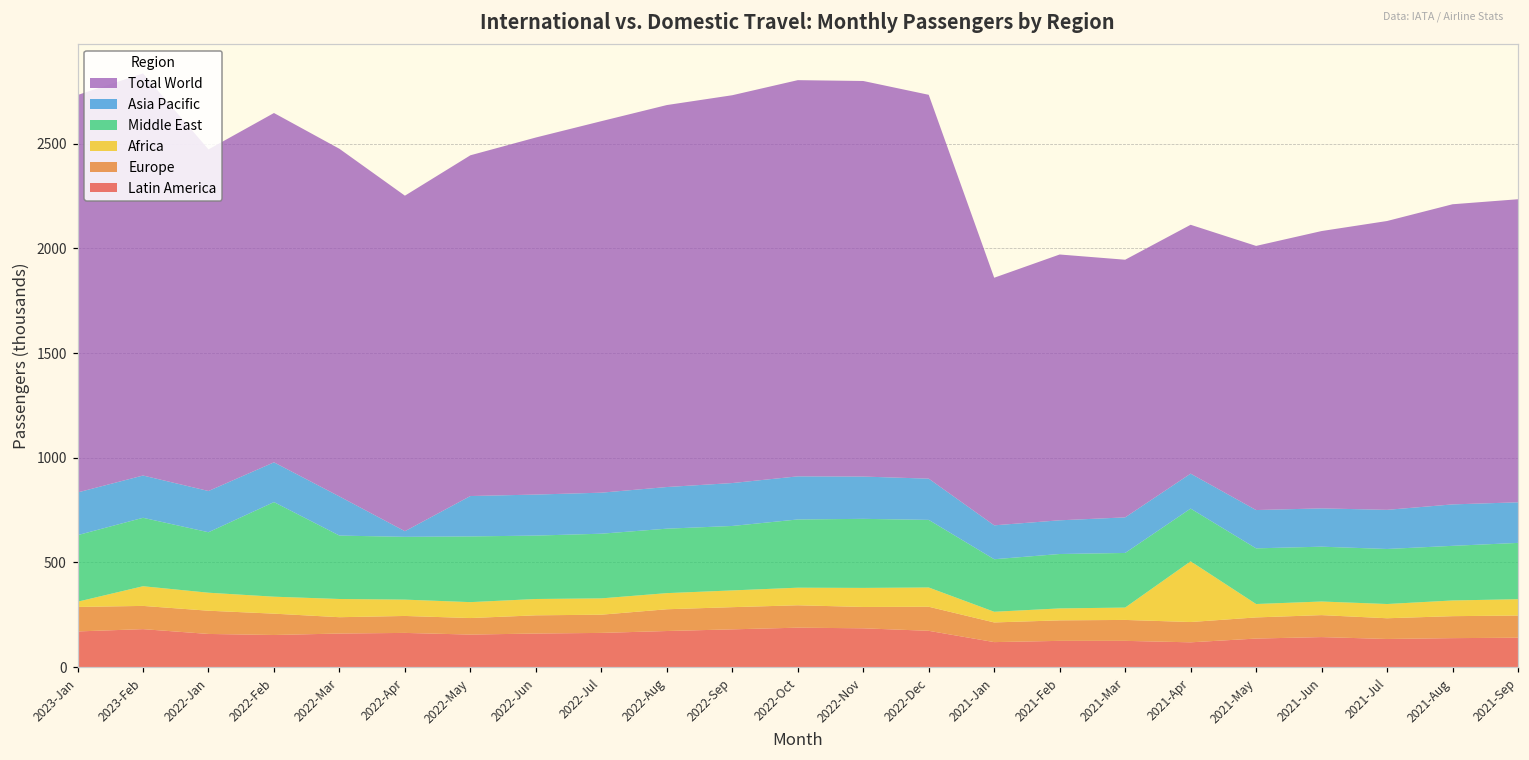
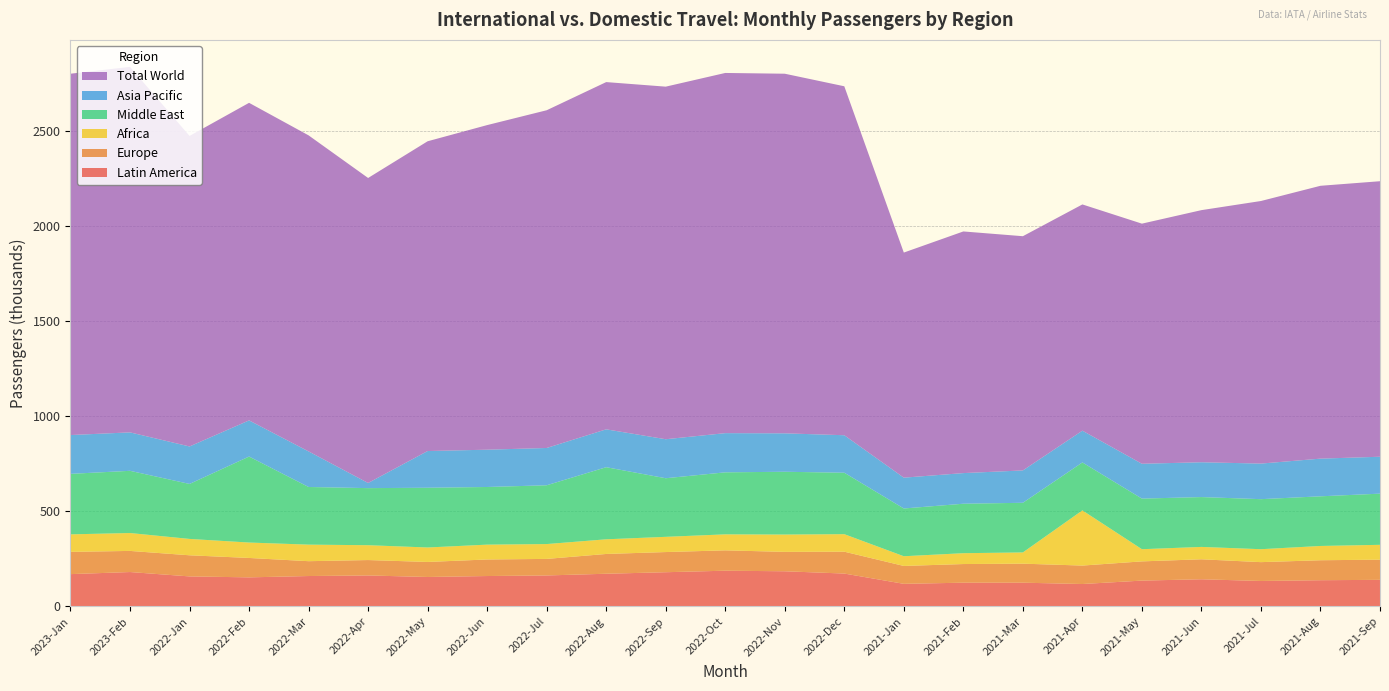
  {
    "Africa": {
-     "2023-Jan": 30,
+     "2023-Jan": 90,
      "2023-Feb": 90,
      "2022-Jan": 90,
      "2022-Feb": 80,
      "2022-Mar": 90,
      "2022-Apr": 80,
      "2022-May": 80,
      "2022-Jun": 80,
      "2022-Jul": 80,
      "2022-Aug": 80,
      "2022-Sep": 80,
      "2022-Oct": 80,
      "2022-Nov": 90,
      "2022-Dec": 90,
      "2021-Jan": 50,
      "2021-Feb": 60,
      "2021-Mar": 60,
      "2021-Apr": 290,
      "2021-May": 60,
      "2021-Jun": 70,
      "2021-Jul": 70,
      "2021-Aug": 80,
      "2021-Sep": 80
    },
    "Middle East": {
      "2023-Jan": 320,
      "2023-Feb": 330,
      "2022-Jan": 290,
      "2022-Feb": 450,
      "2022-Mar": 300,
      "2022-Apr": 300,
      "2022-May": 310,
      "2022-Jun": 300,
      "2022-Jul": 310,
-     "2022-Aug": 310,
+     "2022-Aug": 380,
      "2022-Sep": 310,
      "2022-Oct": 330,
      "2022-Nov": 330,
      "2022-Dec": 320,
      "2021-Jan": 250,
      "2021-Feb": 260,
      "2021-Mar": 260,
      "2021-Apr": 250,
      "2021-May": 270,
      "2021-Jun": 260,
      "2021-Jul": 260,
      "2021-Aug": 260,
      "2021-Sep": 270
    },
    "Asia Pacific": {
      "2023-Jan": 200,
      "2023-Feb": 200,
      "2022-Jan": 200,
      "2022-Feb": 190,
      "2022-Mar": 190,
      "2022-Apr": 30,
      "2022-May": 190,
      "2022-Jun": 200,
      "2022-Jul": 200,
      "2022-Aug": 200,
      "2022-Sep": 210,
      "2022-Oct": 210,
      "2022-Nov": 200,
      "2022-Dec": 200,
      "2021-Jan": 160,
      "2021-Feb": 160,
      "2021-Mar": 170,
      "2021-Apr": 170,
      "2021-May": 180,
      "2021-Jun": 180,
      "2021-Jul": 190,
      "2021-Aug": 200,
      "2021-Sep": 190
    },
    "Total World": {
      "2023-Jan": 1900,
      "2022-Feb": 1670,
      "2022-Mar": 1660,
      "2022-Apr": 1600,
      "2022-May": 1630,
      "2022-Jun": 1710,
      "2022-Jul": 1780,
      "2022-Aug": 1830,
      "2022-Sep": 1850,
      "2022-Oct": 1890,
      "2022-Nov": 1890,
      "2022-Dec": 1830,
      "2021-Jan": 1180,
      "2021-Feb": 1270,
      "2021-Mar": 1230,
      "2021-Apr": 1190,
      "2021-May": 1260,
      "2021-Jun": 1330,
      "2021-Jul": 1380,
      "2021-Aug": 1430,
      "2021-Sep": 1450
    }
  }
